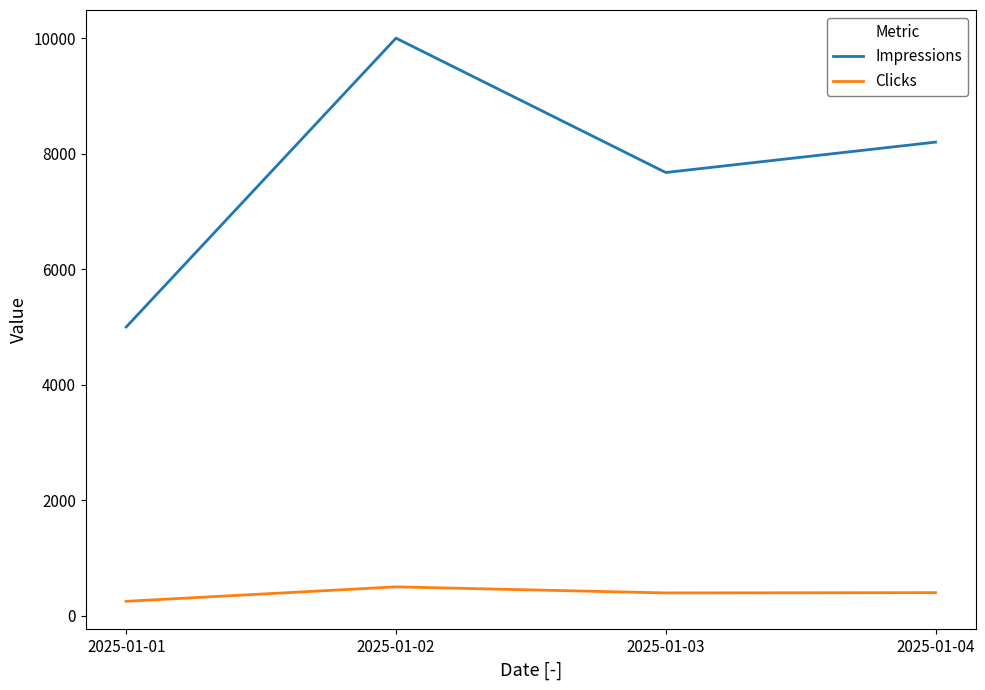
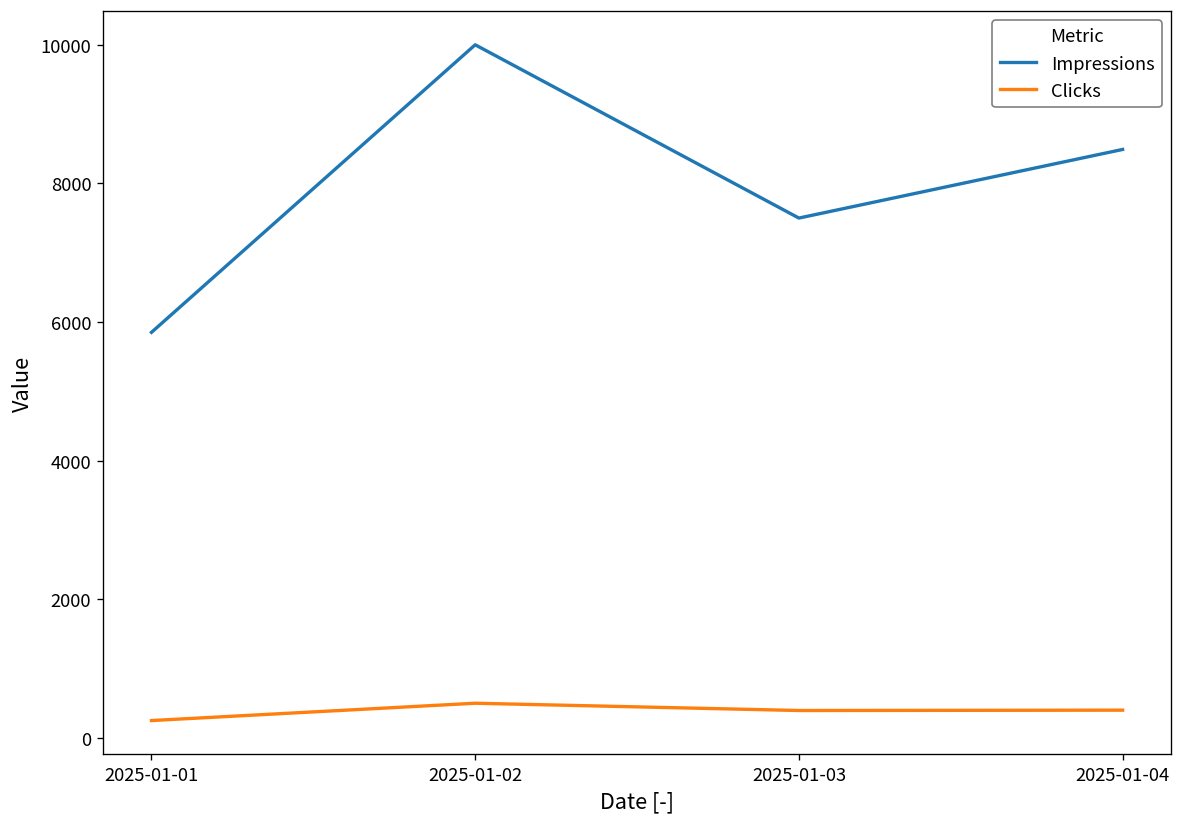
  {
    "Impressions": {
-     "2025-01-01": 5000,
+     "2025-01-01": 5900,
      "2025-01-02": 10000,
-     "2025-01-03": 7700,
-     "2025-01-04": 8200
+     "2025-01-03": 7500,
+     "2025-01-04": 8500
    },
    "Clicks": {
      "2025-01-01": 300,
      "2025-01-02": 500,
      "2025-01-03": 400,
      "2025-01-04": 400
    }
  }
